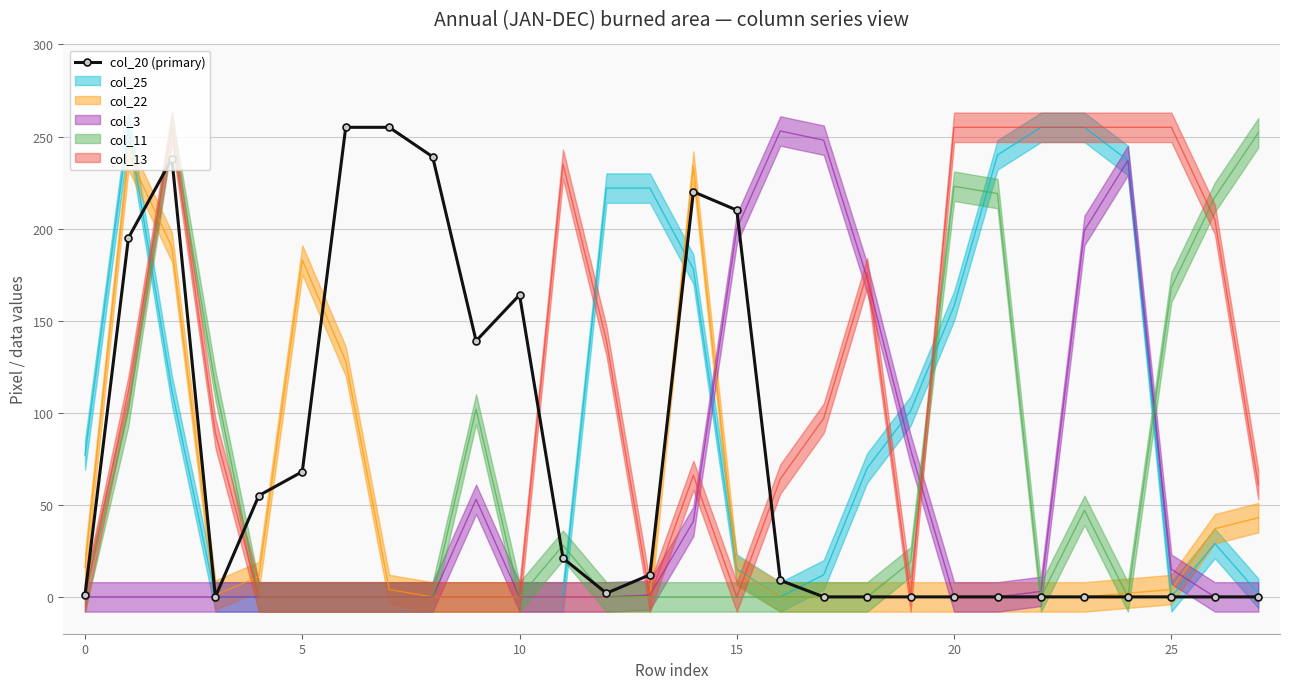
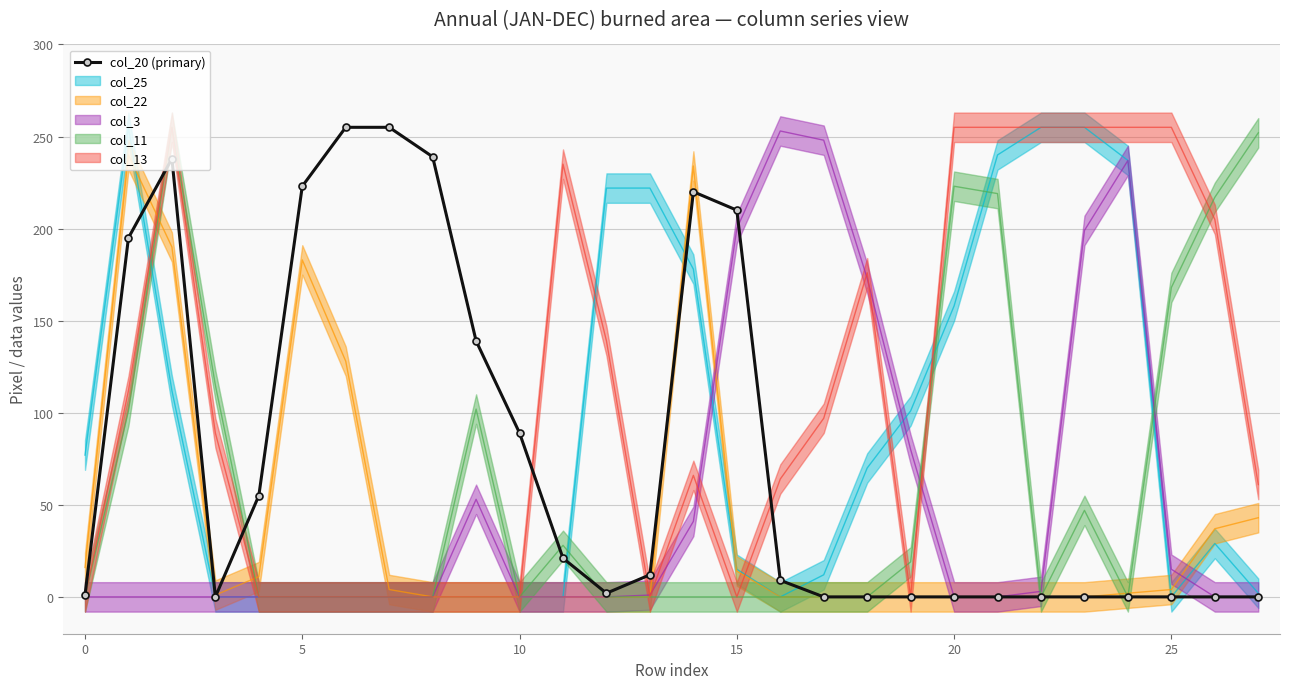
  {
    "col_20 (primary)": {
-     "5": 68,
-     "10": 164,
+     "5": 223,
+     "10": 89,
      "15": 210
    }
  }
